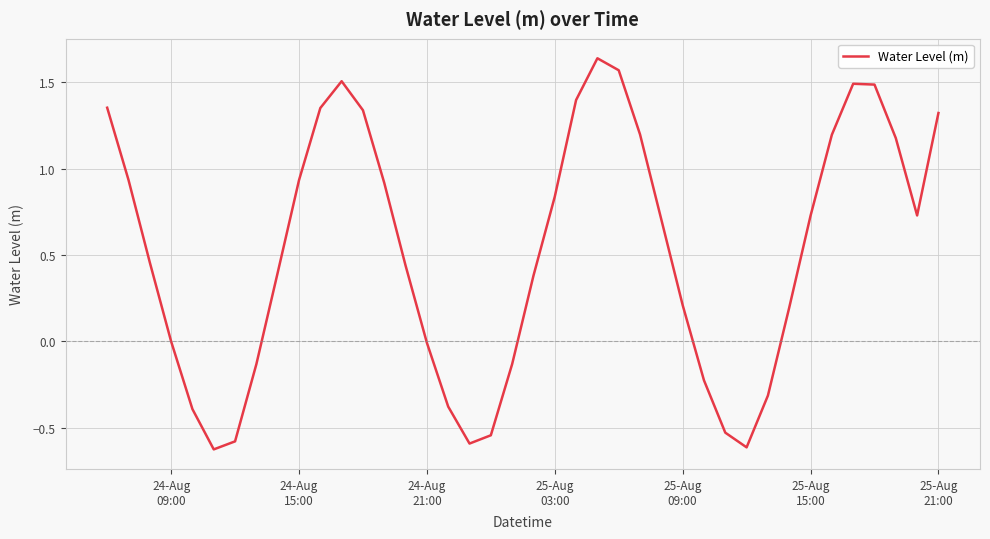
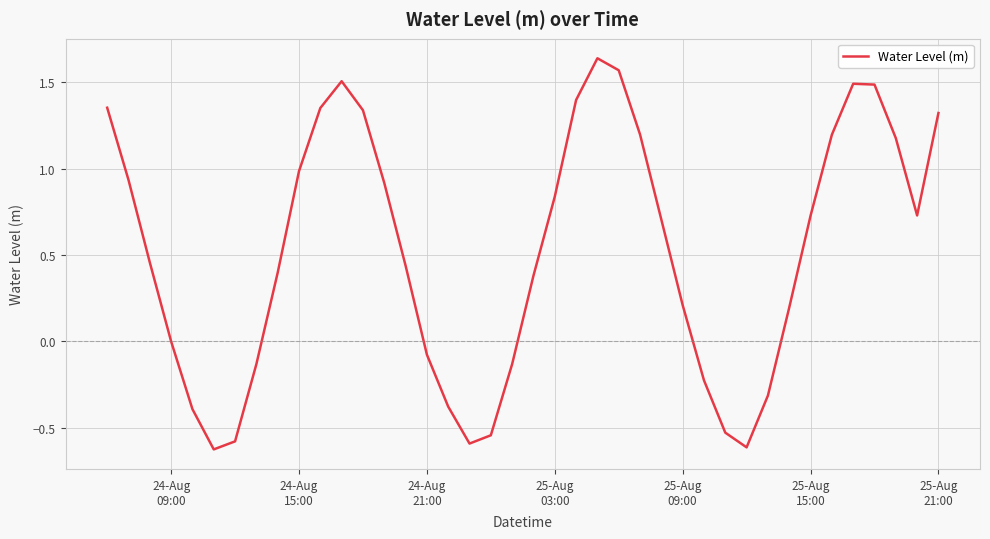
  {
    "24-Aug 09:00": 0.00,
-   "24-Aug 15:00": 0.93,
-   "24-Aug 21:00": -0.01,
+   "24-Aug 15:00": 0.99,
+   "24-Aug 21:00": -0.08,
    "25-Aug 03:00": 0.84,
    "25-Aug 09:00": 0.21,
    "25-Aug 15:00": 0.73,
    "25-Aug 21:00": 1.32
  }
